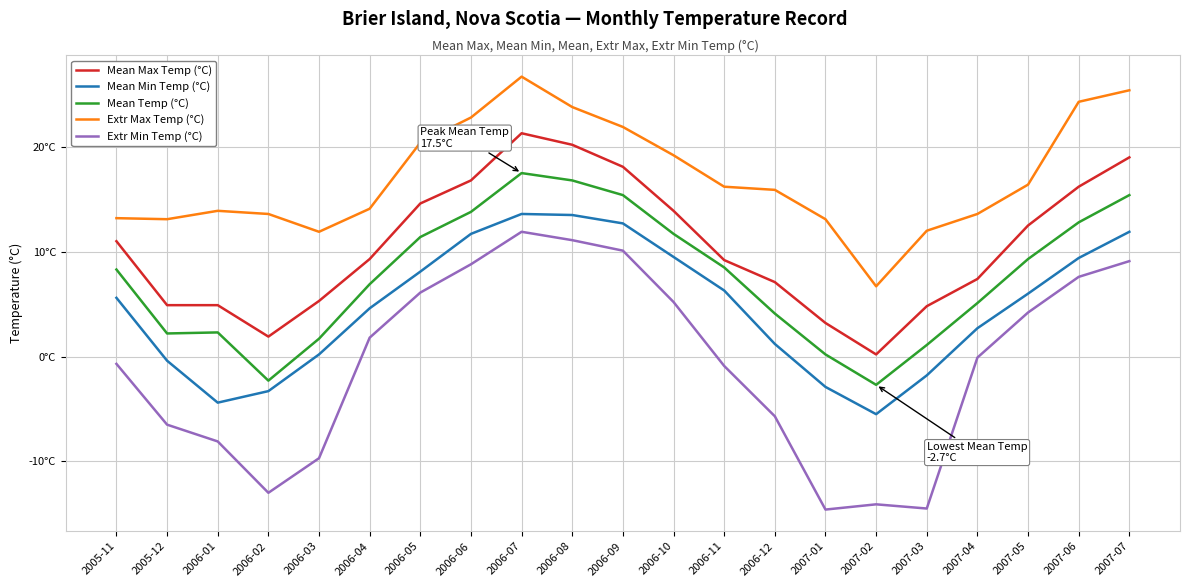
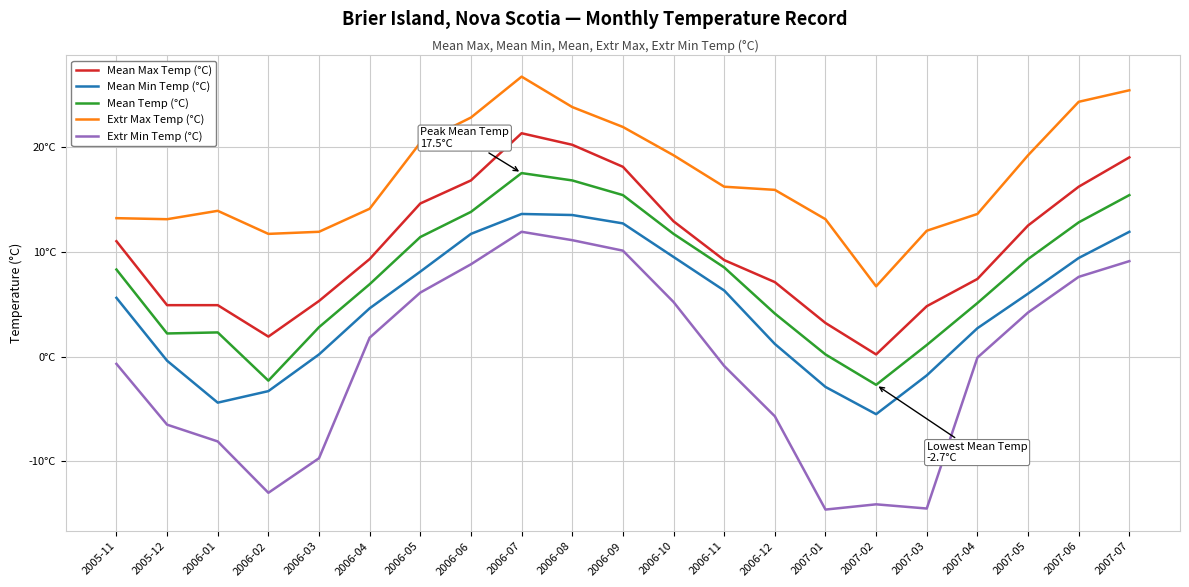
  {
    "Mean Max Temp (°C)": {
      "2005-11": "11.0°C",
      "2005-12": "4.9°C",
      "2006-01": "4.9°C",
      "2006-02": "1.9°C",
      "2006-03": "5.3°C",
      "2006-04": "9.3°C",
      "2006-05": "14.6°C",
      "2006-06": "16.8°C",
      "2006-07": "21.3°C",
      "2006-08": "20.2°C",
      "2006-09": "18.1°C",
-     "2006-10": "13.9°C",
+     "2006-10": "12.9°C",
      "2006-11": "9.2°C",
      "2006-12": "7.1°C",
      "2007-01": "3.2°C",
      "2007-02": "0.2°C",
      "2007-03": "4.8°C",
      "2007-04": "7.4°C",
      "2007-05": "12.5°C",
      "2007-06": "16.2°C",
      "2007-07": "19.0°C"
    },
    "Mean Min Temp (°C)": {
      "2005-11": "5.6°C",
      "2005-12": "-0.4°C",
      "2006-01": "-4.4°C",
      "2006-02": "-3.3°C",
      "2006-03": "0.2°C",
      "2006-04": "4.6°C",
      "2006-05": "8.1°C",
      "2006-06": "11.7°C",
      "2006-07": "13.6°C",
      "2006-08": "13.5°C",
      "2006-09": "12.7°C",
      "2006-10": "9.5°C",
      "2006-11": "6.3°C",
      "2006-12": "1.2°C",
      "2007-01": "-2.9°C",
      "2007-03": "-1.8°C",
      "2007-04": "2.7°C",
      "2007-05": "6.0°C",
      "2007-06": "9.4°C",
      "2007-07": "11.9°C"
    },
    "Mean Temp (°C)": {
      "2005-11": "8.3°C",
      "2005-12": "2.2°C",
      "2006-01": "2.3°C",
      "2006-02": "-2.3°C",
-     "2006-03": "1.7°C",
+     "2006-03": "2.8°C",
      "2006-04": "6.9°C",
      "2006-05": "11.4°C",
      "2006-06": "13.8°C",
      "2006-07": "17.5°C",
      "2006-08": "16.8°C",
      "2006-09": "15.4°C",
      "2006-10": "11.7°C",
      "2006-11": "8.5°C",
      "2006-12": "4.1°C",
      "2007-01": "0.2°C",
      "2007-02": "-2.7°C",
      "2007-03": "1.1°C",
      "2007-04": "5.1°C",
      "2007-05": "9.3°C",
      "2007-06": "12.8°C",
      "2007-07": "15.4°C"
    },
    "Extr Max Temp (°C)": {
      "2005-11": "13.2°C",
      "2005-12": "13.1°C",
      "2006-01": "13.9°C",
-     "2006-02": "13.6°C",
+     "2006-02": "11.7°C",
      "2006-03": "11.9°C",
      "2006-04": "14.1°C",
      "2006-06": "22.8°C",
      "2006-07": "26.7°C",
      "2006-08": "23.8°C",
      "2006-09": "21.9°C",
      "2006-10": "19.2°C",
      "2006-11": "16.2°C",
      "2006-12": "15.9°C",
      "2007-01": "13.1°C",
      "2007-02": "6.7°C",
      "2007-03": "12.0°C",
      "2007-04": "13.6°C",
-     "2007-05": "16.4°C",
+     "2007-05": "19.2°C",
      "2007-06": "24.3°C",
      "2007-07": "25.4°C"
    },
    "Extr Min Temp (°C)": {
      "2005-11": "-0.7°C",
      "2005-12": "-6.5°C",
      "2006-01": "-8.1°C",
      "2006-02": "-13.0°C",
      "2006-03": "-9.7°C",
      "2006-04": "1.8°C",
      "2006-05": "6.1°C",
      "2006-06": "8.8°C",
      "2006-07": "11.9°C",
      "2006-08": "11.1°C",
      "2006-09": "10.1°C",
      "2006-10": "5.2°C",
      "2006-11": "-0.9°C",
      "2006-12": "-5.7°C",
      "2007-01": "-14.6°C",
      "2007-02": "-14.1°C",
      "2007-03": "-14.5°C",
      "2007-04": "-0.1°C",
      "2007-05": "4.2°C",
      "2007-06": "7.6°C",
      "2007-07": "9.1°C"
    }
  }
